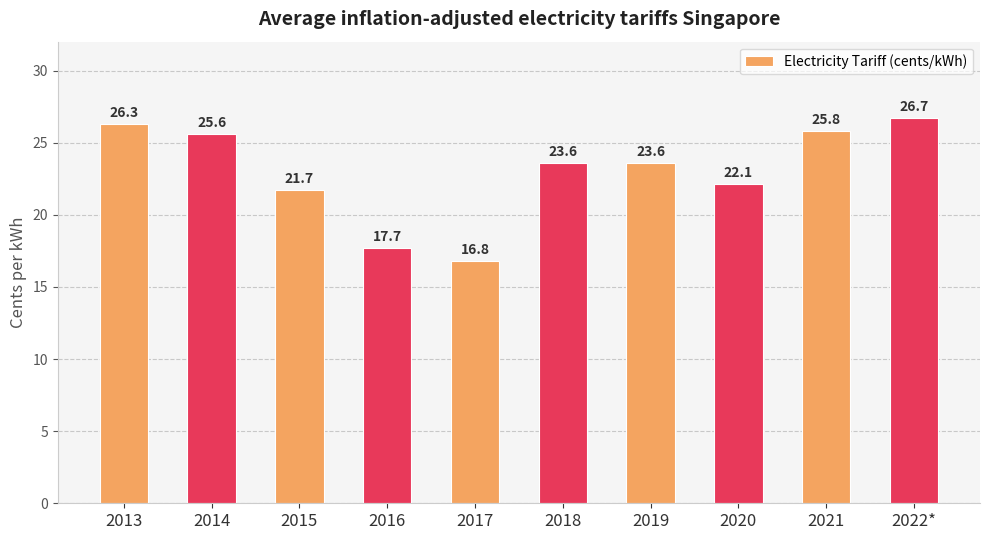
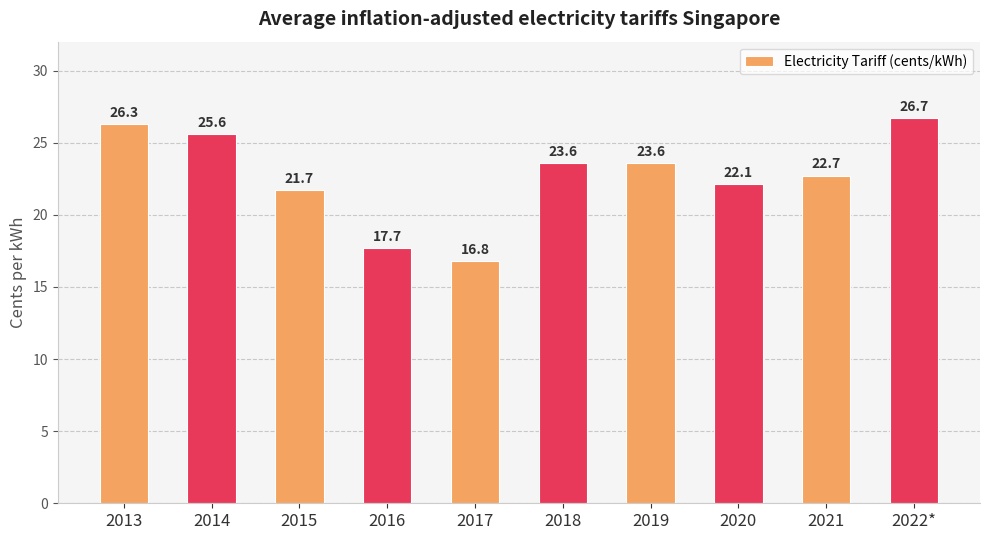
  {
    "2013": 26.3,
    "2014": 25.6,
    "2015": 21.7,
    "2016": 17.7,
    "2017": 16.8,
    "2018": 23.6,
    "2019": 23.6,
    "2020": 22.1,
-   "2021": 25.8,
+   "2021": 22.7,
    "2022*": 26.7
  }
